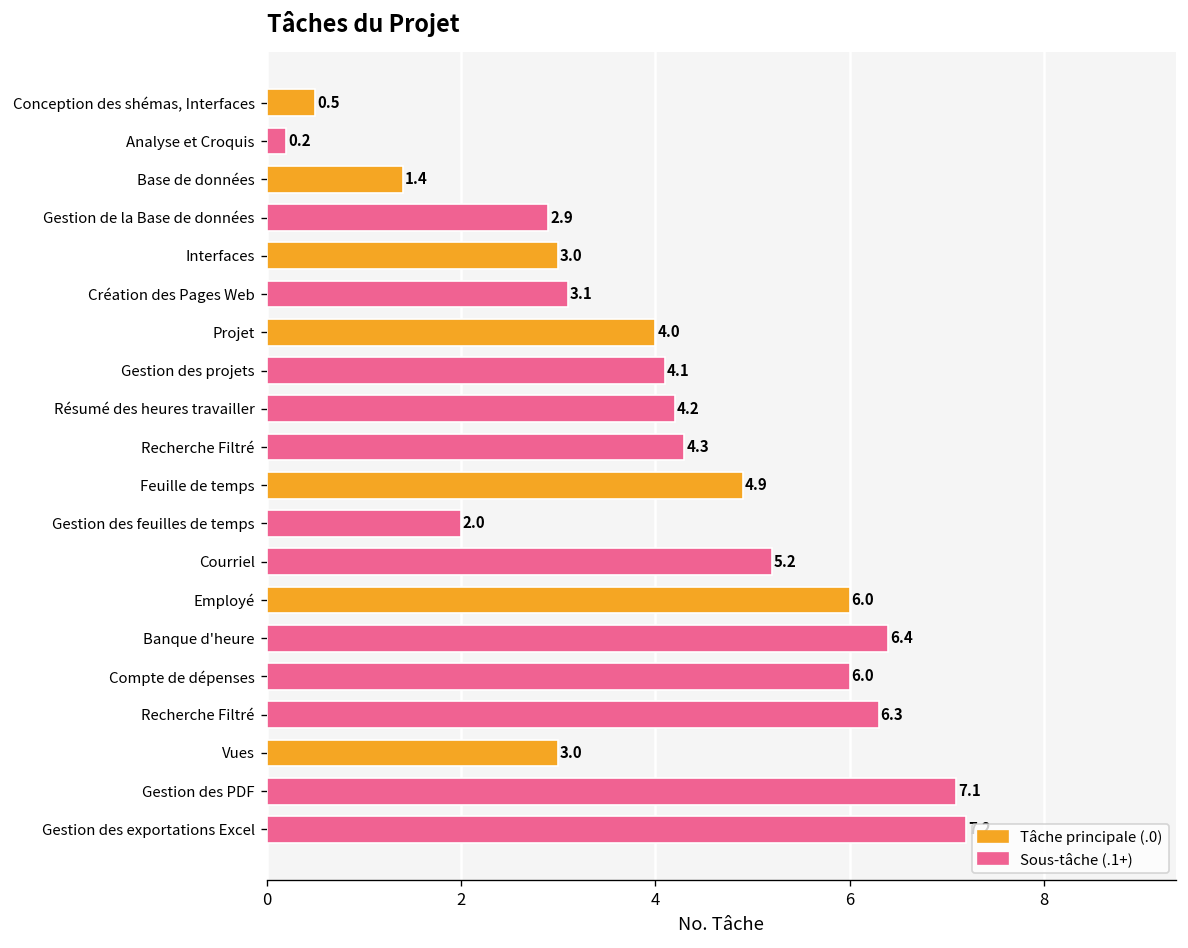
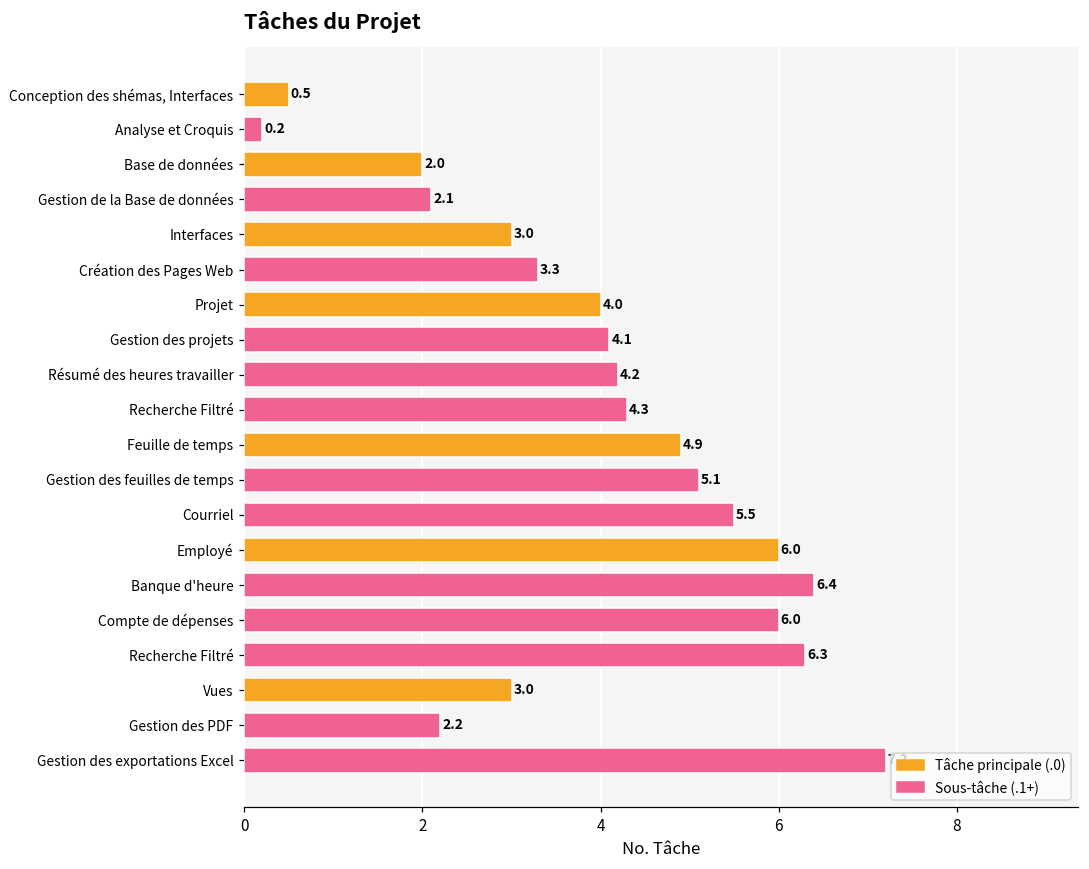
  {
    "Conception des shémas, Interfaces": 0.5,
    "Analyse et Croquis": 0.2,
-   "Base de données": 1.4,
-   "Gestion de la Base de données": 2.9,
+   "Base de données": 2.0,
+   "Gestion de la Base de données": 2.1,
    "Interfaces": 3.0,
-   "Création des Pages Web": 3.1,
+   "Création des Pages Web": 3.3,
    "Projet": 4.0,
    "Gestion des projets": 4.1,
    "Résumé des heures travailler": 4.2,
    "Feuille de temps": 4.9,
-   "Gestion des feuilles de temps": 2.0,
-   "Courriel": 5.2,
+   "Gestion des feuilles de temps": 5.1,
+   "Courriel": 5.5,
    "Employé": 6.0,
    "Banque d'heure": 6.4,
    "Compte de dépenses": 6.0,
    "Vues": 3.0,
-   "Gestion des PDF": 7.1
+   "Gestion des PDF": 2.2
  }
